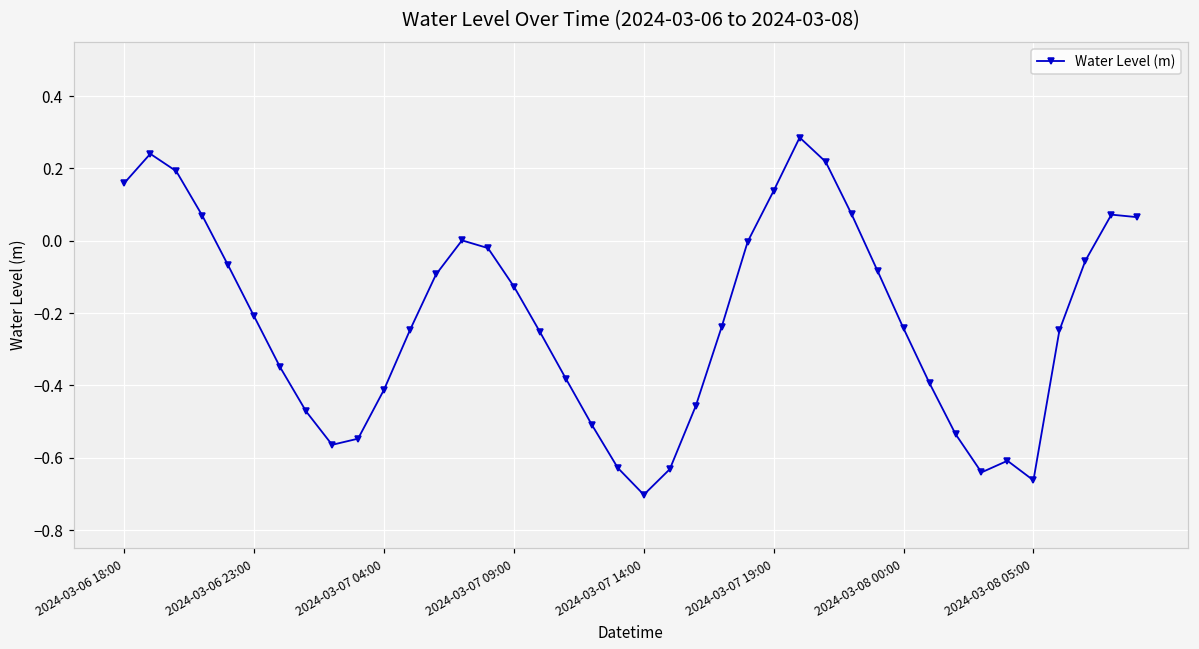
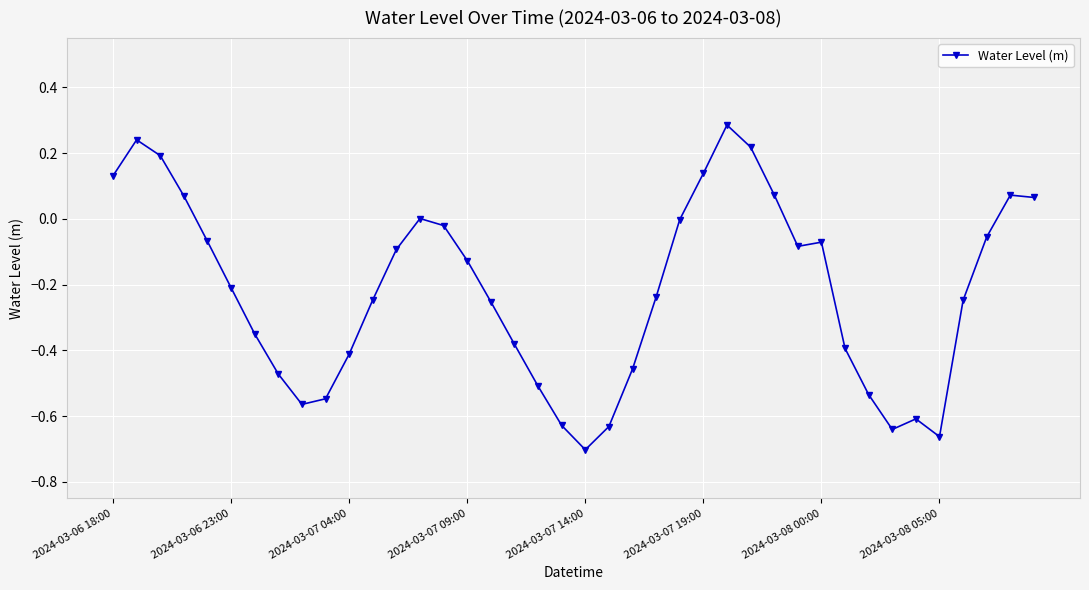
  {
-   "2024-03-06 18:00": 0.16,
+   "2024-03-06 18:00": 0.13,
    "2024-03-06 23:00": -0.21,
    "2024-03-07 04:00": -0.41,
    "2024-03-07 09:00": -0.13,
    "2024-03-07 14:00": -0.70,
    "2024-03-07 19:00": 0.14,
-   "2024-03-08 00:00": -0.24,
+   "2024-03-08 00:00": -0.07,
    "2024-03-08 05:00": -0.66
  }
